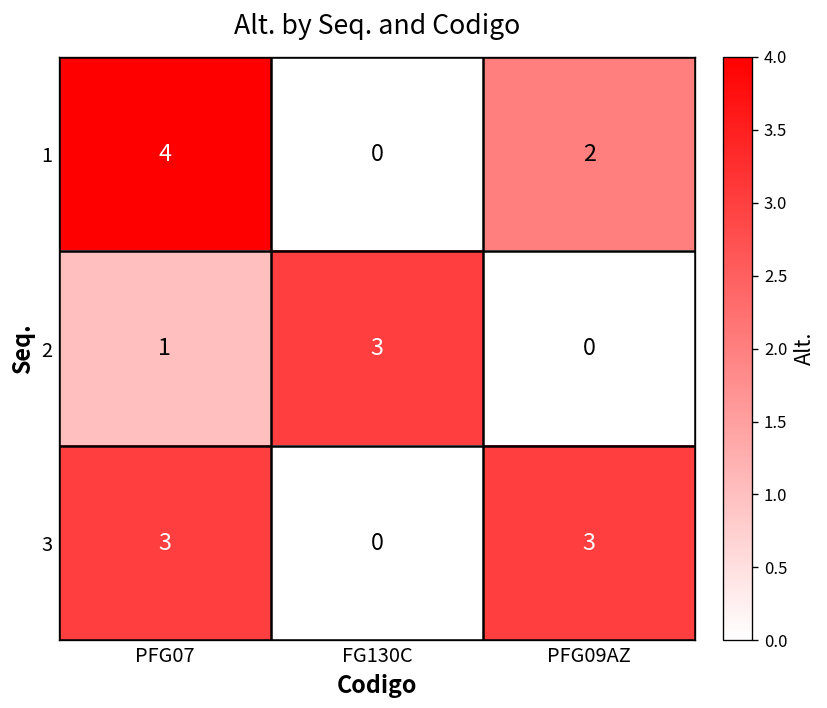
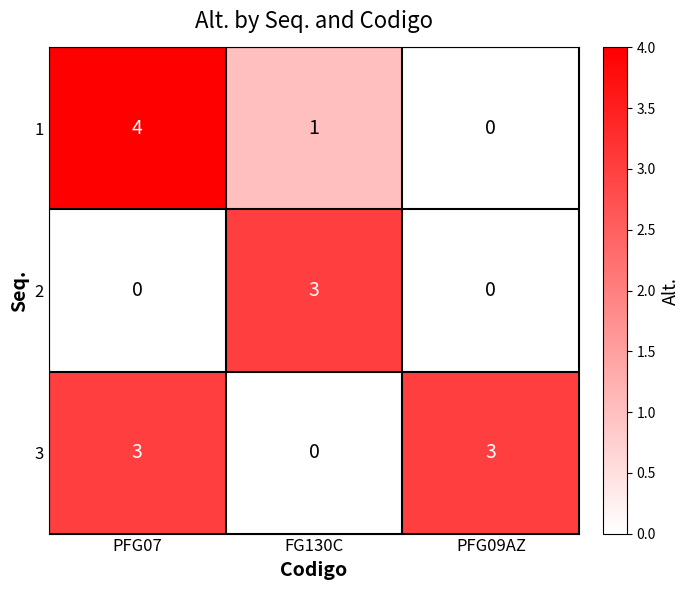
  {
    "1": {
      "PFG07": 4,
-     "FG130C": 0,
-     "PFG09AZ": 2
+     "FG130C": 1,
+     "PFG09AZ": 0
    },
    "2": {
-     "PFG07": 1,
+     "PFG07": 0,
      "FG130C": 3,
      "PFG09AZ": 0
    },
    "3": {
      "PFG07": 3,
      "FG130C": 0,
      "PFG09AZ": 3
    }
  }
